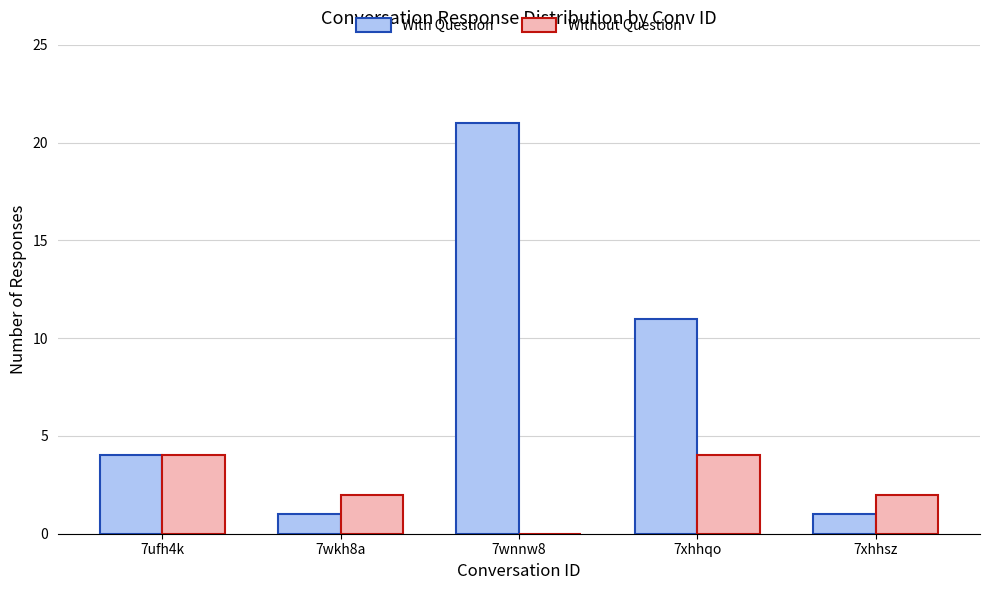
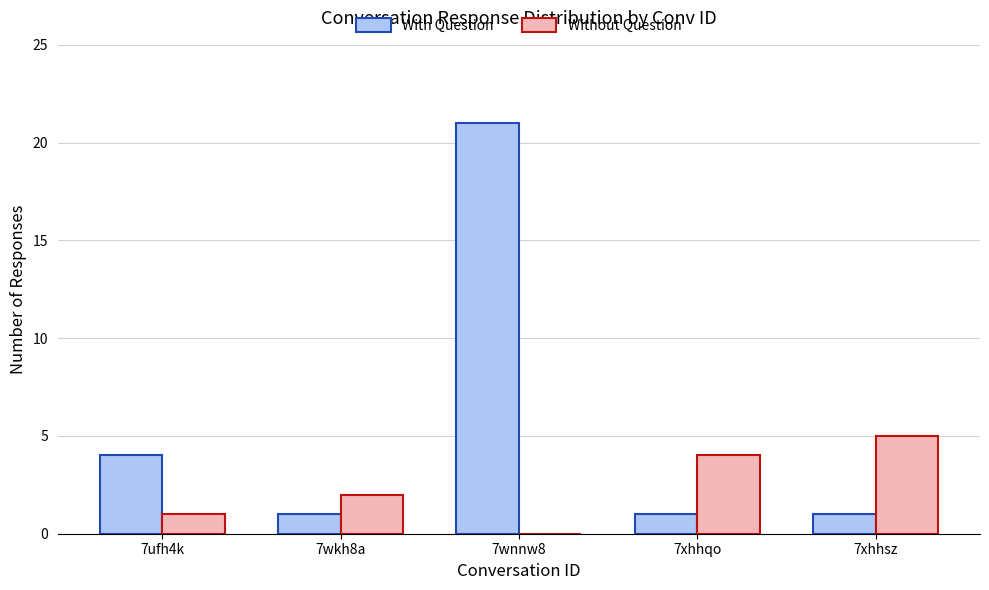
  {
    "With Question": {
      "7ufh4k": 4,
      "7wkh8a": 1,
      "7wnnw8": 21,
-     "7xhhqo": 11,
+     "7xhhqo": 1,
      "7xhhsz": 1
    },
    "Without Question": {
-     "7ufh4k": 4,
+     "7ufh4k": 1,
      "7wkh8a": 2,
      "7wnnw8": 0,
      "7xhhqo": 4,
-     "7xhhsz": 2
+     "7xhhsz": 5
    }
  }
